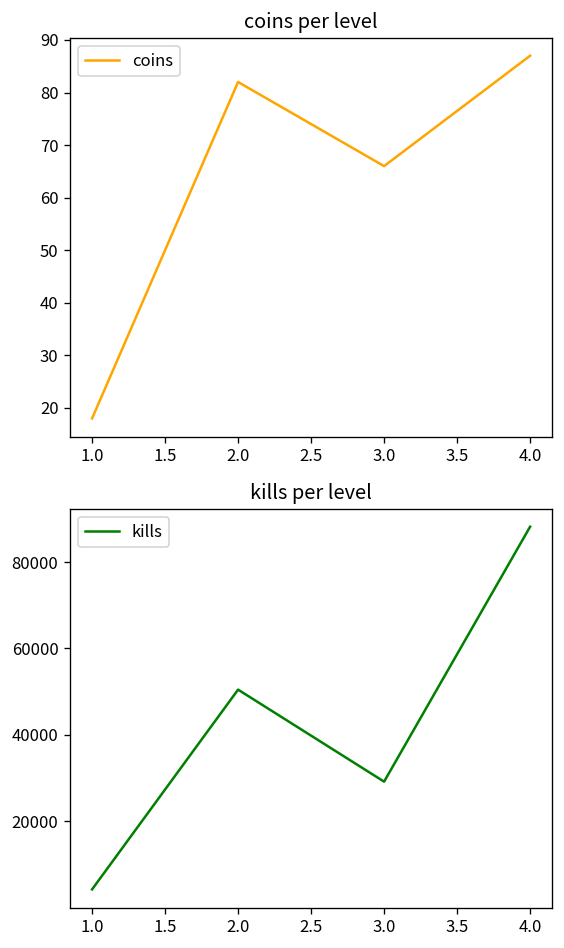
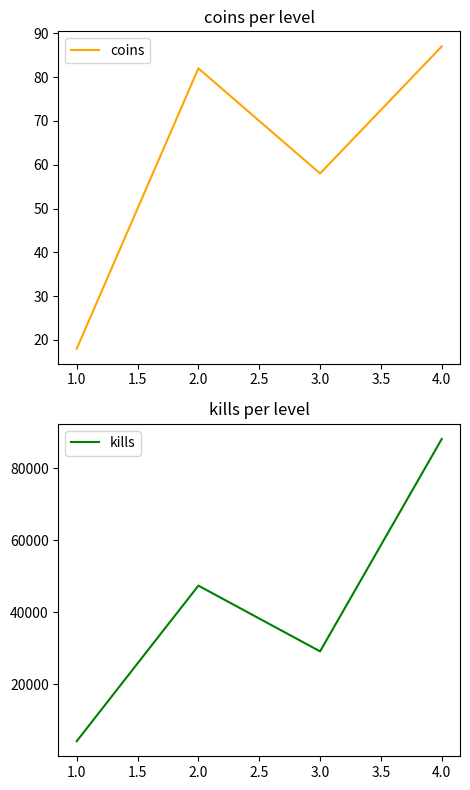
  {
    "coins per level": {
      "1.0": 18,
      "2.0": 82,
-     "3.0": 66,
+     "3.0": 58,
      "4.0": 87
    },
    "kills per level": {
      "1.0": 4000,
-     "2.0": 50000,
+     "2.0": 47000,
      "3.0": 29000,
      "4.0": 88000
    }
  }
